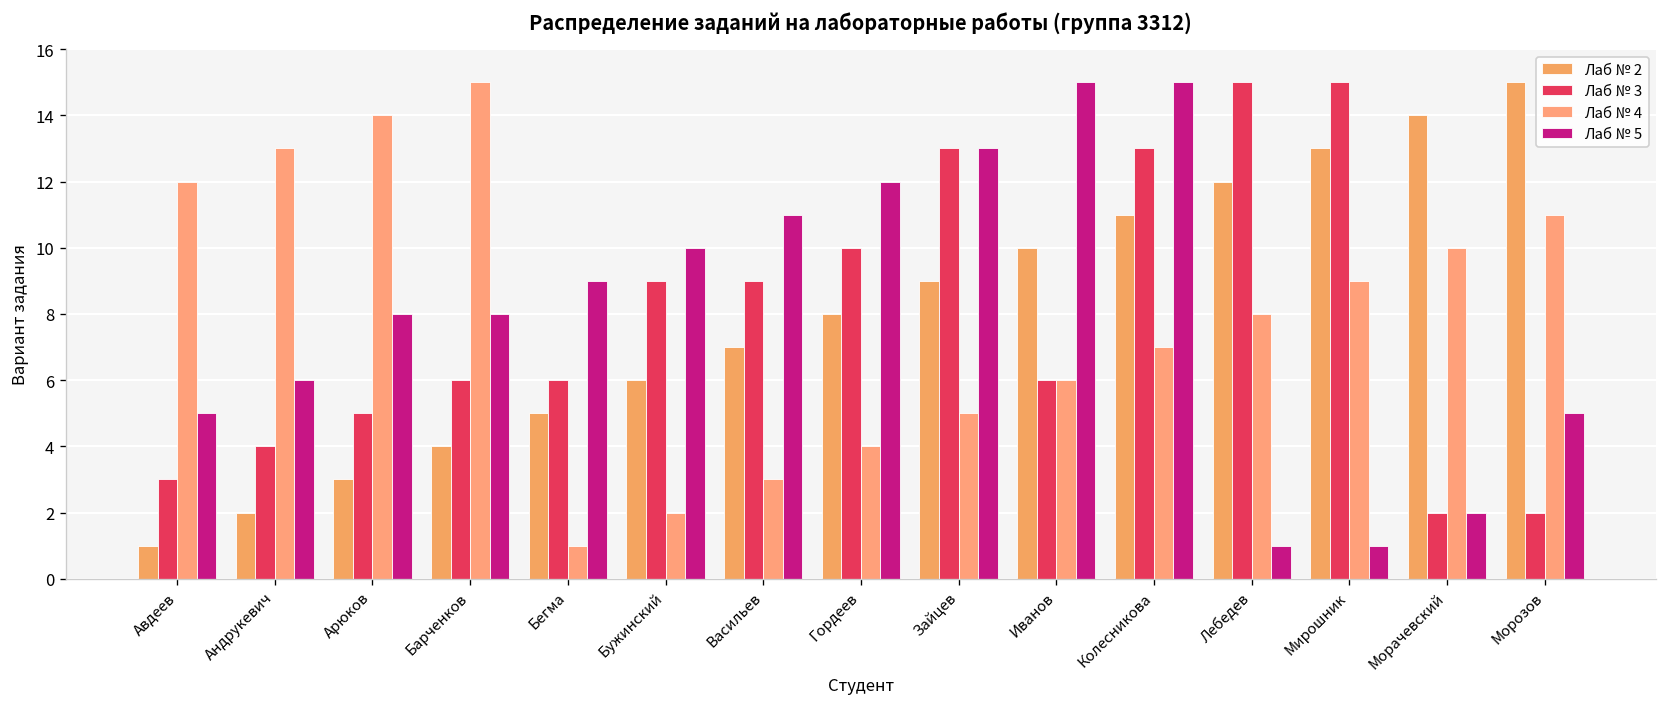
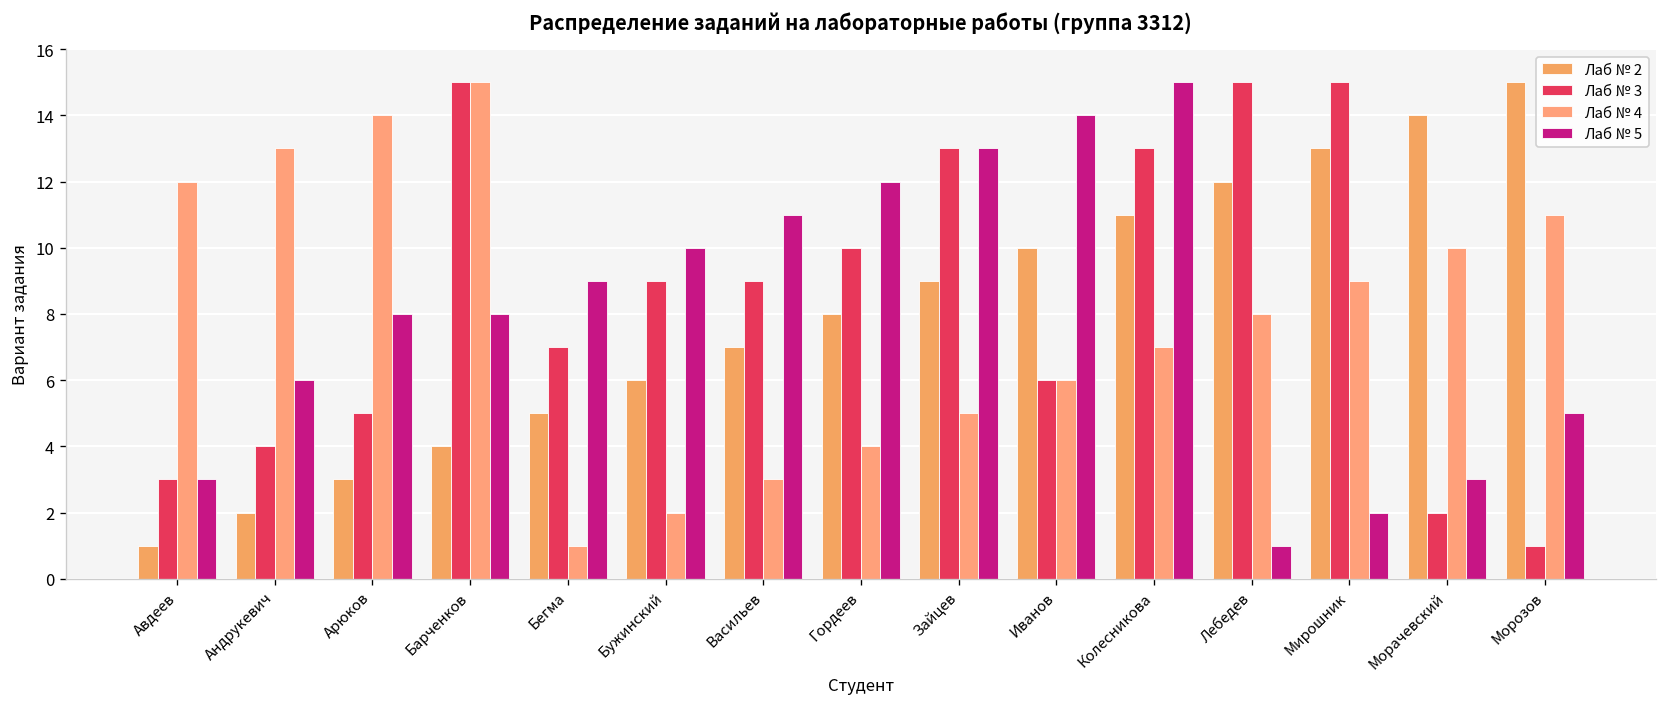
  {
    "Лаб № 3": {
      "Авдеев": 3,
      "Андрукевич": 4,
      "Арюков": 5,
-     "Барченков": 6,
-     "Бегма": 6,
+     "Барченков": 15,
+     "Бегма": 7,
      "Бужинский": 9,
      "Васильев": 9,
      "Гордеев": 10,
      "Зайцев": 13,
      "Иванов": 6,
      "Колесникова": 13,
      "Лебедев": 15,
      "Мирошник": 15,
      "Морачевский": 2,
-     "Морозов": 2
+     "Морозов": 1
    },
    "Лаб № 5": {
-     "Авдеев": 5,
+     "Авдеев": 3,
      "Андрукевич": 6,
      "Арюков": 8,
      "Барченков": 8,
      "Бегма": 9,
      "Бужинский": 10,
      "Васильев": 11,
      "Гордеев": 12,
      "Зайцев": 13,
-     "Иванов": 15,
+     "Иванов": 14,
      "Колесникова": 15,
      "Лебедев": 1,
-     "Мирошник": 1,
-     "Морачевский": 2,
+     "Мирошник": 2,
+     "Морачевский": 3,
      "Морозов": 5
    }
  }
